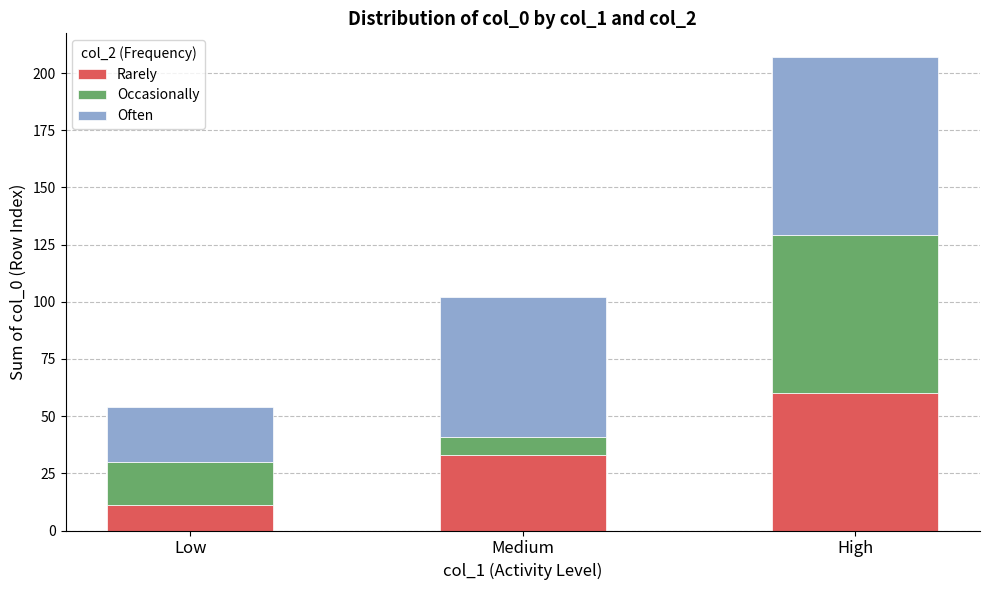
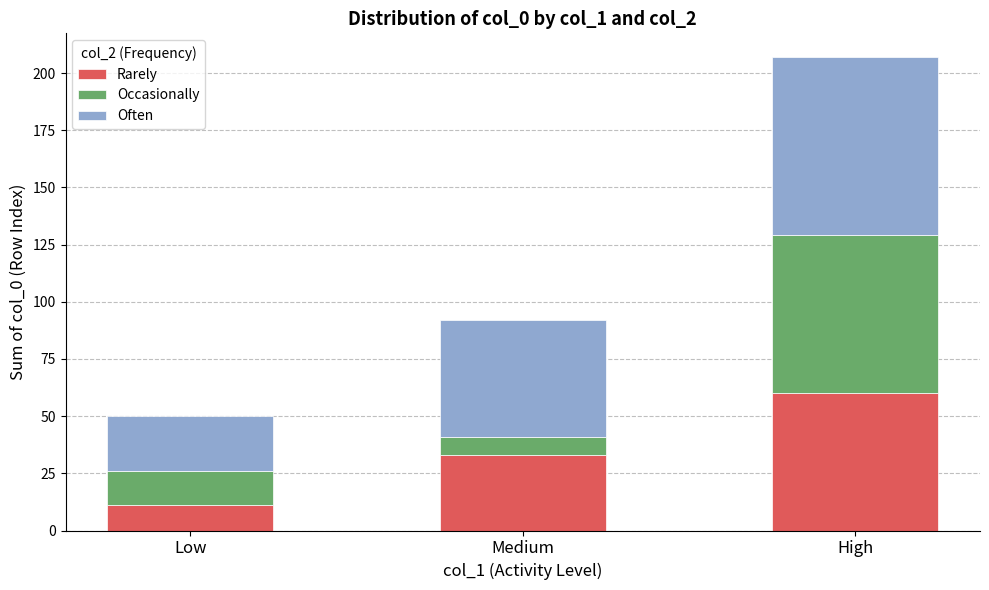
  {
    "Rarely": {
      "Low": 11,
      "Medium": 33,
      "High": 60
    },
    "Occasionally": {
-     "Low": 19,
+     "Low": 15,
      "Medium": 8,
      "High": 69
    },
    "Often": {
      "Low": 24,
-     "Medium": 61,
+     "Medium": 51,
      "High": 78
    }
  }
